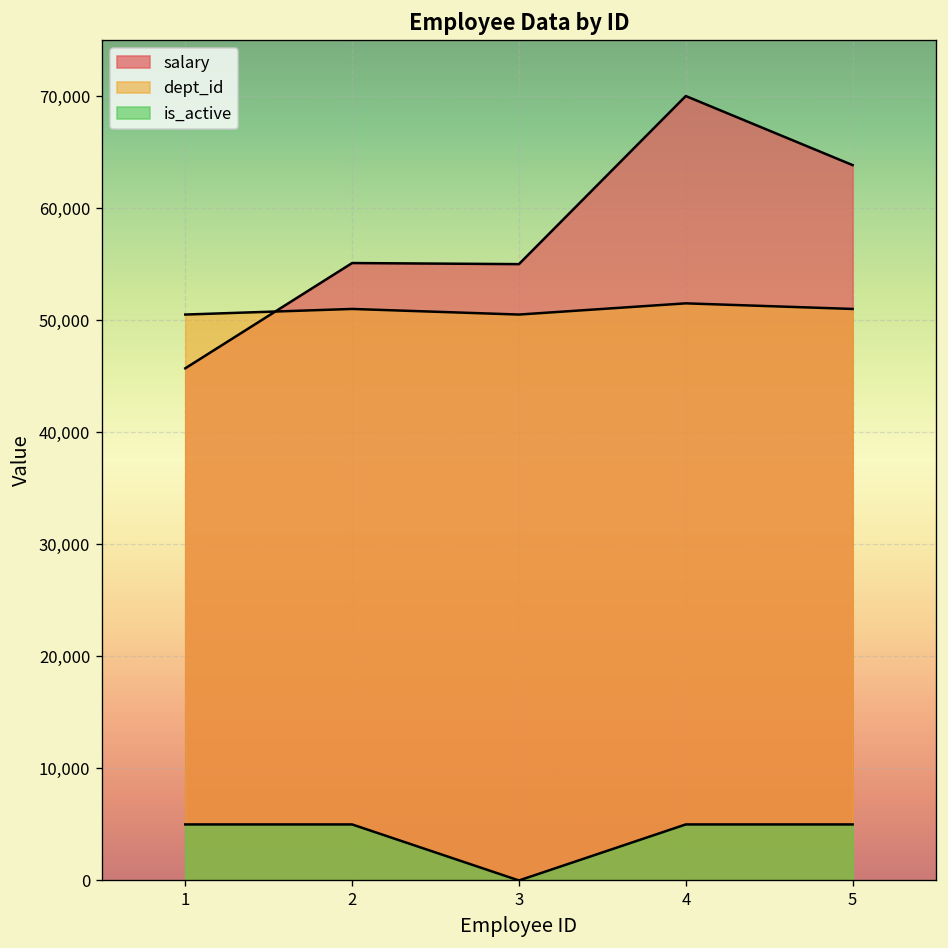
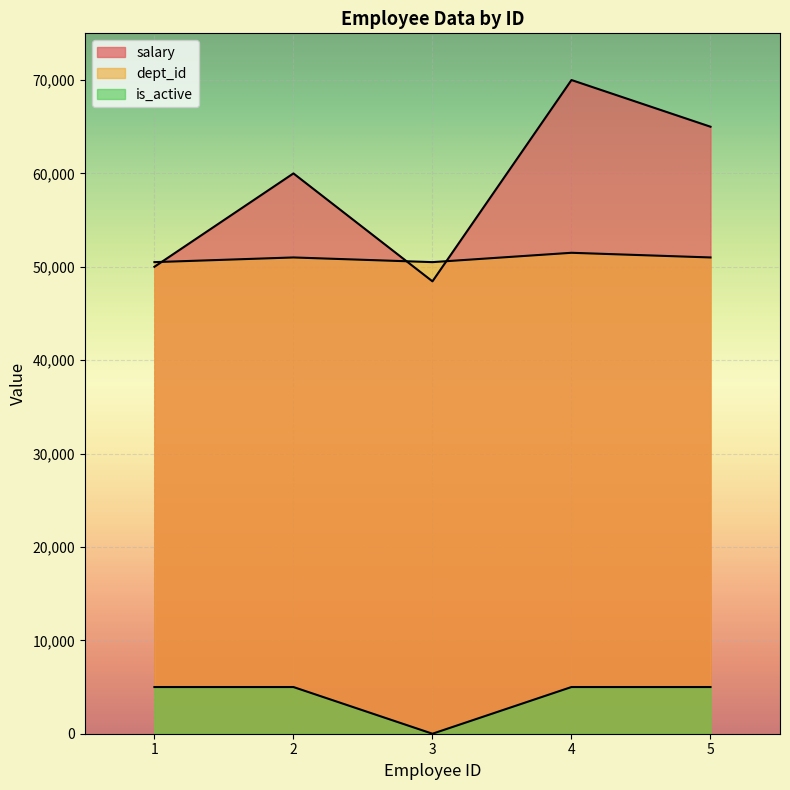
  {
    "salary": {
-     "1": "46,000",
-     "2": "55,000",
-     "3": "55,000",
+     "1": "50,000",
+     "2": "60,000",
+     "3": "48,000",
      "4": "70,000",
-     "5": "64,000"
+     "5": "65,000"
    },
    "dept_id": {
      "1": "51,000",
      "2": "51,000",
      "3": "51,000",
      "4": "52,000",
      "5": "51,000"
    },
    "is_active": {
      "1": "5,000",
      "2": "5,000",
      "3": "0",
      "4": "5,000",
      "5": "5,000"
    }
  }
